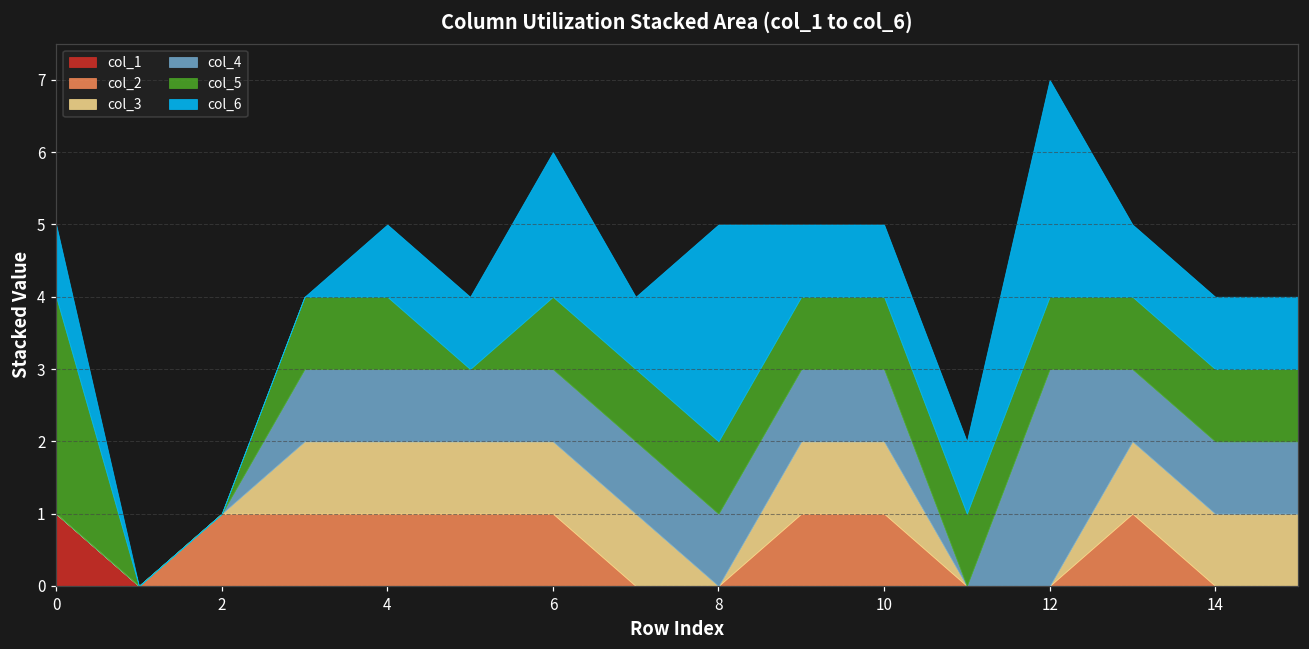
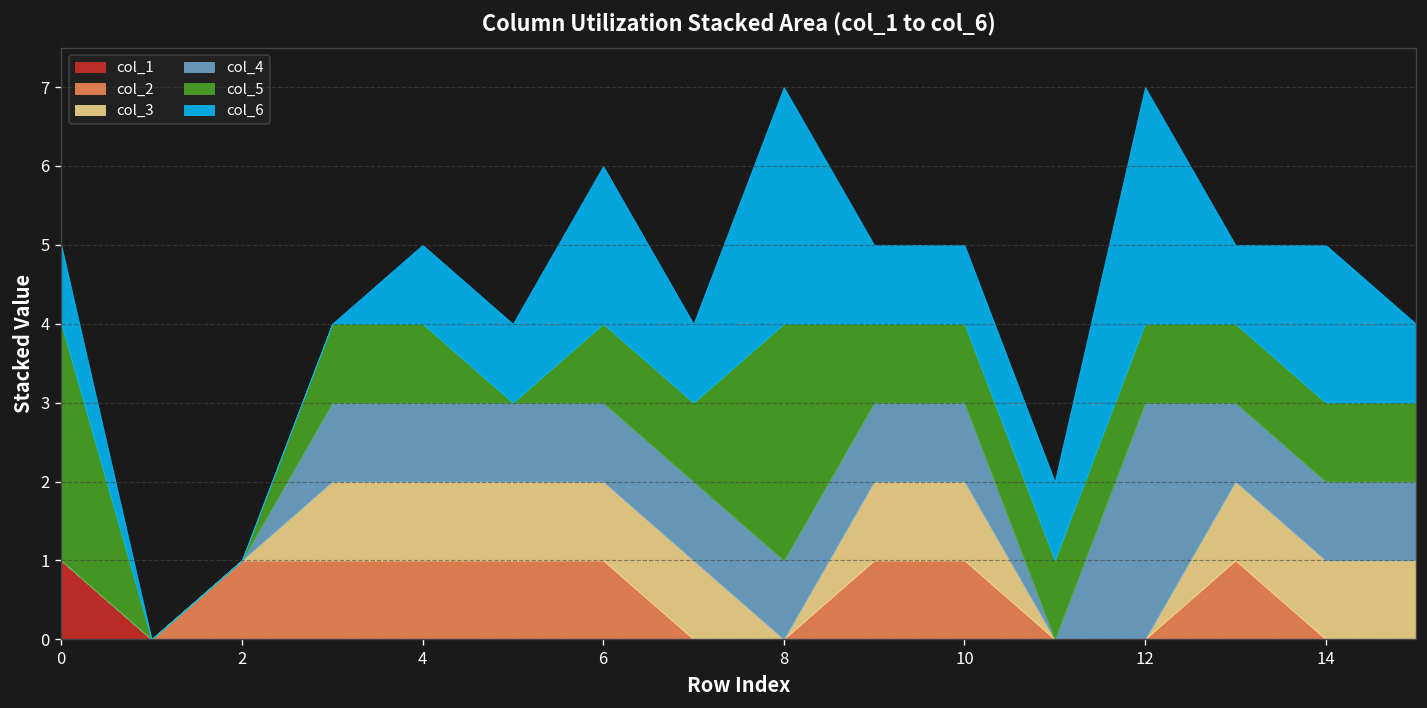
  {
    "col_1": {
      "2": 0,
      "4": 0,
      "6": 0,
      "10": 0
    },
    "col_5": {
-     "8": 1
+     "8": 3
    },
    "col_6": {
-     "14": 1
+     "14": 2
    }
  }
